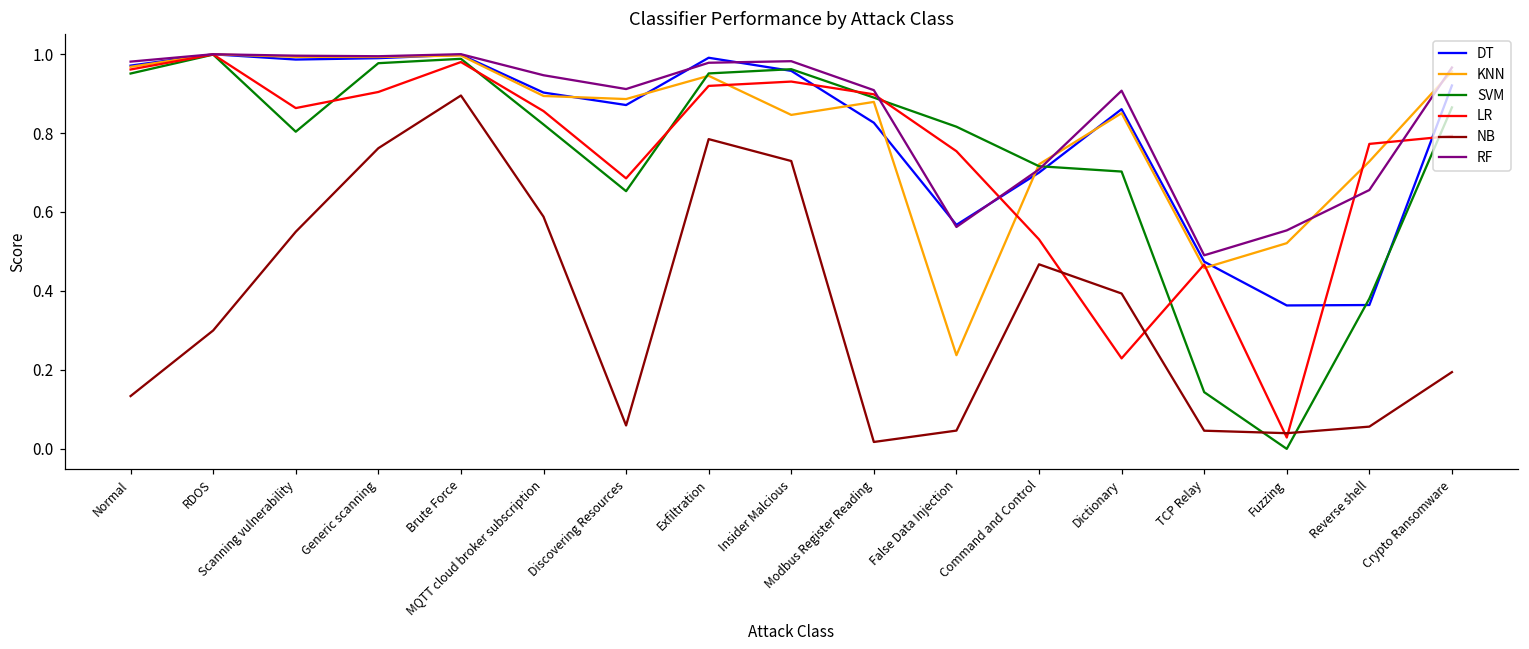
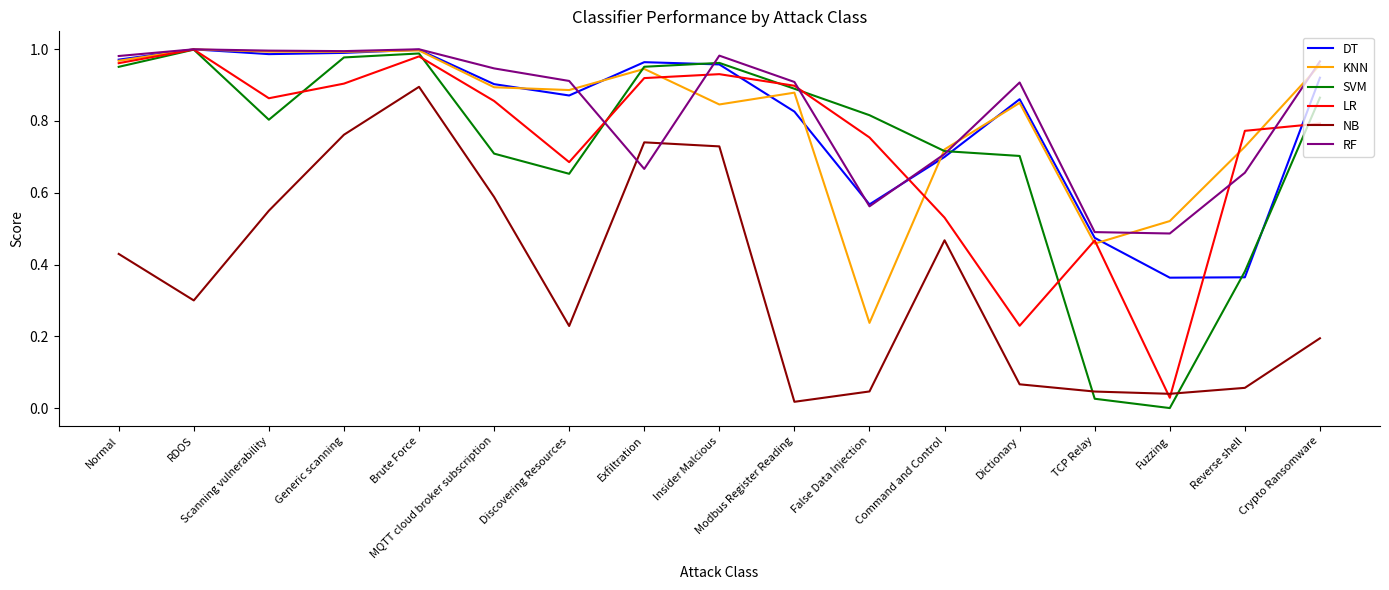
  {
    "DT": {
      "MQTT cloud broker subscription": 0.90,
      "Discovering Resources": 0.87,
-     "Exfiltration": 0.99,
+     "Exfiltration": 0.96,
      "Modbus Register Reading": 0.83,
      "Command and Control": 0.70,
      "Dictionary": 0.86,
      "Fuzzing": 0.36,
      "Reverse shell": 0.36
    },
    "KNN": {
      "MQTT cloud broker subscription": 0.89,
      "Discovering Resources": 0.89,
      "Insider Malcious": 0.85,
      "Modbus Register Reading": 0.88,
      "False Data Injection": 0.24,
      "Dictionary": 0.85,
      "TCP Relay": 0.46,
      "Fuzzing": 0.52,
      "Reverse shell": 0.73
    },
    "SVM": {
      "Normal": 0.95,
      "Scanning vulnerability": 0.80,
      "Generic scanning": 0.98,
      "Brute Force": 0.99,
-     "MQTT cloud broker subscription": 0.82,
+     "MQTT cloud broker subscription": 0.71,
      "Discovering Resources": 0.65,
      "Modbus Register Reading": 0.89,
      "False Data Injection": 0.82,
      "Dictionary": 0.70,
-     "TCP Relay": 0.14,
+     "TCP Relay": 0.03,
      "Fuzzing": 0.00,
      "Reverse shell": 0.38
    },
    "LR": {
      "Scanning vulnerability": 0.86,
      "Generic scanning": 0.90,
      "Brute Force": 0.98,
      "MQTT cloud broker subscription": 0.86,
      "Discovering Resources": 0.69,
      "Exfiltration": 0.92,
      "Insider Malcious": 0.93,
      "Modbus Register Reading": 0.90,
      "False Data Injection": 0.75,
      "Command and Control": 0.53,
      "Dictionary": 0.23,
      "Fuzzing": 0.03,
      "Reverse shell": 0.77
    },
    "NB": {
-     "Normal": 0.13,
+     "Normal": 0.43,
      "RDOS": 0.30,
      "Scanning vulnerability": 0.55,
      "Generic scanning": 0.76,
      "Brute Force": 0.90,
      "MQTT cloud broker subscription": 0.59,
-     "Discovering Resources": 0.06,
-     "Exfiltration": 0.78,
+     "Discovering Resources": 0.23,
+     "Exfiltration": 0.74,
      "Insider Malcious": 0.73,
      "Modbus Register Reading": 0.02,
      "False Data Injection": 0.05,
      "Command and Control": 0.47,
-     "Dictionary": 0.39,
+     "Dictionary": 0.07,
      "TCP Relay": 0.05,
      "Fuzzing": 0.04,
      "Reverse shell": 0.06,
      "Crypto Ransomware": 0.19
    },
    "RF": {
      "Normal": 0.98,
      "MQTT cloud broker subscription": 0.95,
      "Discovering Resources": 0.91,
-     "Exfiltration": 0.98,
+     "Exfiltration": 0.67,
      "Insider Malcious": 0.98,
      "Modbus Register Reading": 0.91,
      "Command and Control": 0.71,
      "Dictionary": 0.91,
      "TCP Relay": 0.49,
-     "Fuzzing": 0.55,
+     "Fuzzing": 0.49,
      "Reverse shell": 0.66
    }
  }
